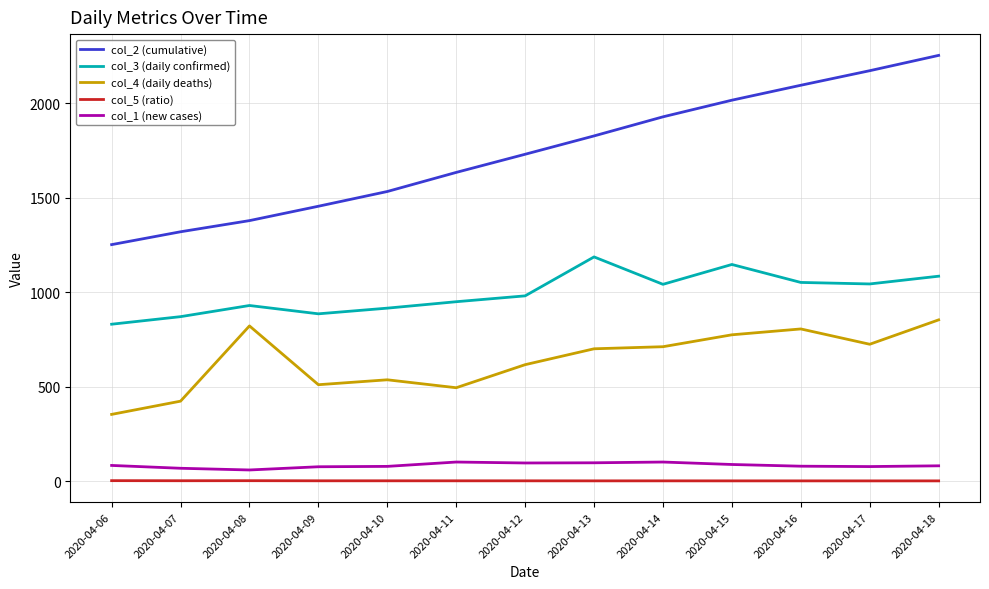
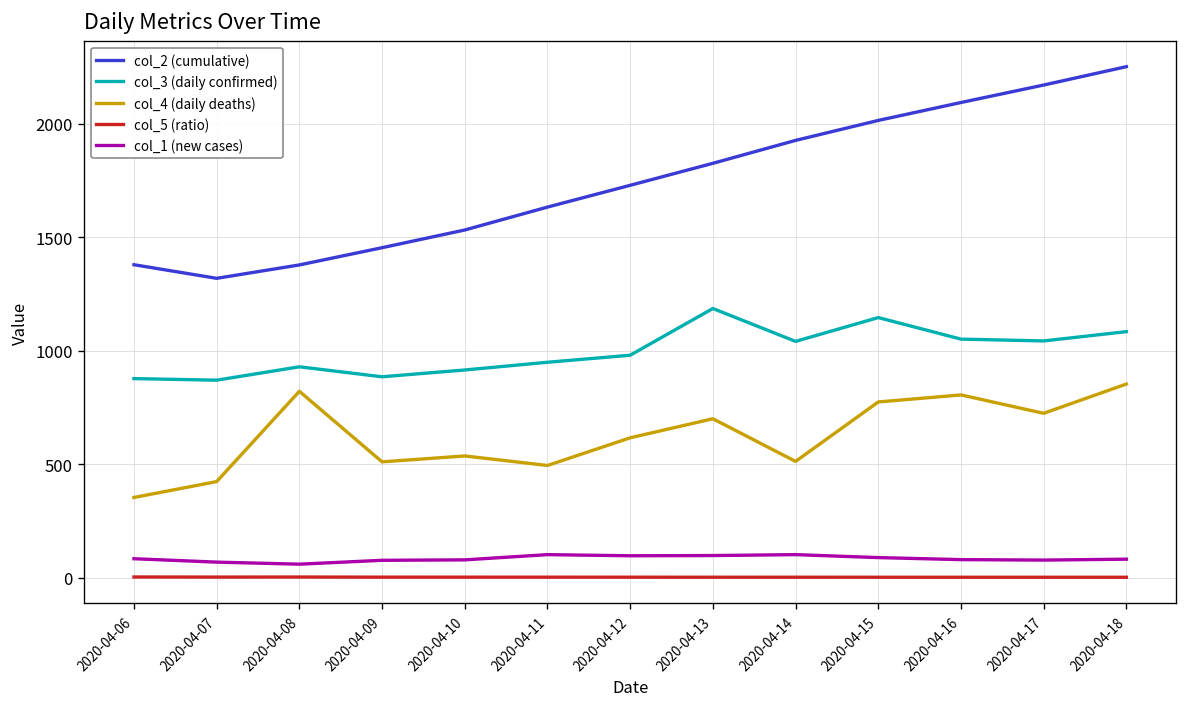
  {
    "col_2 (cumulative)": {
-     "2020-04-06": 1250,
+     "2020-04-06": 1380,
      "2020-04-07": 1320,
      "2020-04-08": 1380,
      "2020-04-09": 1450,
      "2020-04-10": 1530,
      "2020-04-11": 1630,
      "2020-04-12": 1730,
      "2020-04-13": 1830,
      "2020-04-14": 1930,
      "2020-04-15": 2020,
      "2020-04-16": 2090,
      "2020-04-17": 2170,
      "2020-04-18": 2250
    },
    "col_3 (daily confirmed)": {
-     "2020-04-06": 830,
+     "2020-04-06": 880,
      "2020-04-07": 870,
      "2020-04-08": 930,
      "2020-04-09": 890,
      "2020-04-10": 920,
      "2020-04-11": 950,
      "2020-04-12": 980,
      "2020-04-13": 1190,
      "2020-04-14": 1040,
      "2020-04-15": 1150,
      "2020-04-16": 1050,
      "2020-04-17": 1040,
      "2020-04-18": 1080
    },
    "col_4 (daily deaths)": {
      "2020-04-06": 350,
      "2020-04-07": 420,
      "2020-04-08": 820,
      "2020-04-09": 510,
      "2020-04-10": 540,
      "2020-04-11": 490,
      "2020-04-12": 620,
      "2020-04-13": 700,
-     "2020-04-14": 710,
+     "2020-04-14": 510,
      "2020-04-15": 770,
      "2020-04-16": 810,
      "2020-04-17": 720,
      "2020-04-18": 850
    },
    "col_5 (ratio)": {
      "2020-04-06": 0,
      "2020-04-07": 0,
      "2020-04-08": 0,
      "2020-04-09": 0,
      "2020-04-10": 0,
      "2020-04-11": 0,
      "2020-04-12": 0,
      "2020-04-13": 0,
      "2020-04-14": 0,
      "2020-04-15": 0,
      "2020-04-16": 0,
      "2020-04-17": 0,
      "2020-04-18": 0
    },
    "col_1 (new cases)": {
      "2020-04-06": 80,
      "2020-04-07": 70,
      "2020-04-08": 60,
      "2020-04-09": 80,
      "2020-04-10": 80,
      "2020-04-11": 100,
      "2020-04-12": 100,
      "2020-04-13": 100,
      "2020-04-14": 100,
      "2020-04-15": 90,
      "2020-04-16": 80,
      "2020-04-17": 80,
      "2020-04-18": 80
    }
  }
